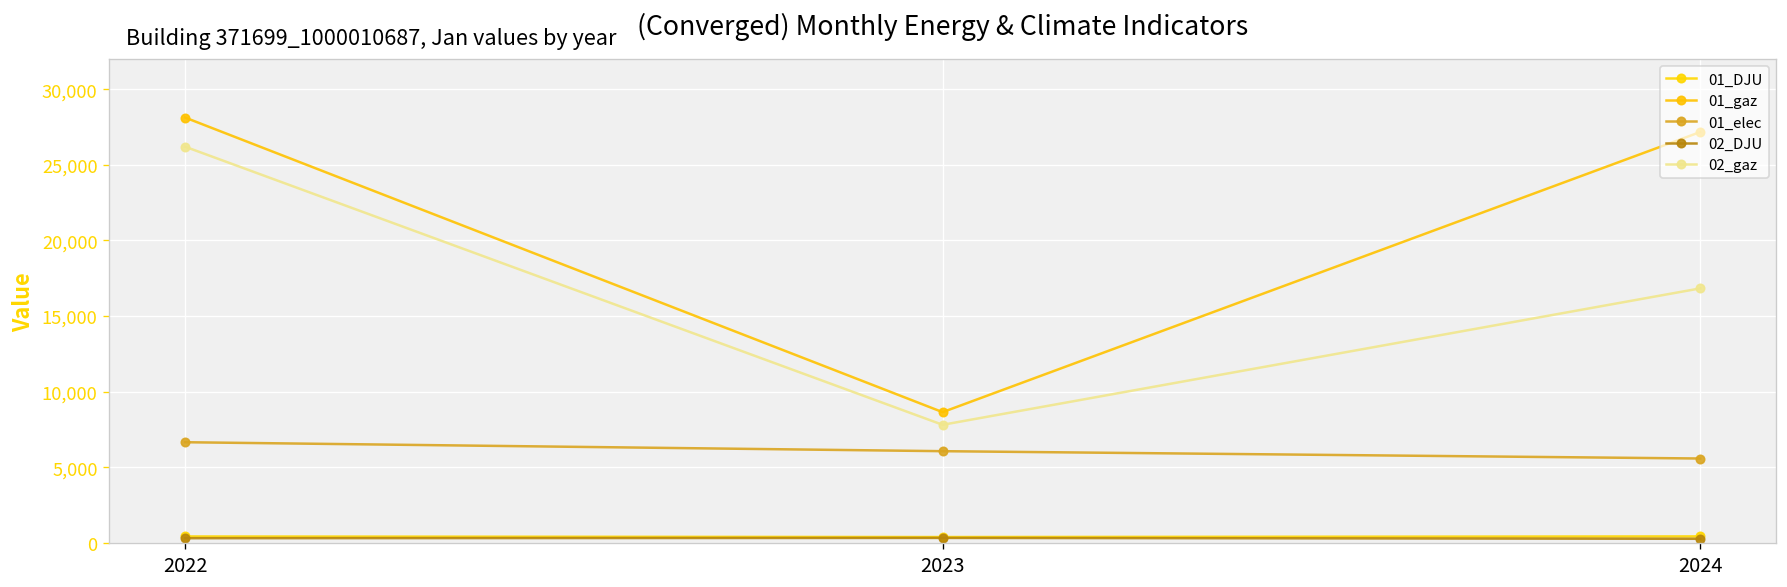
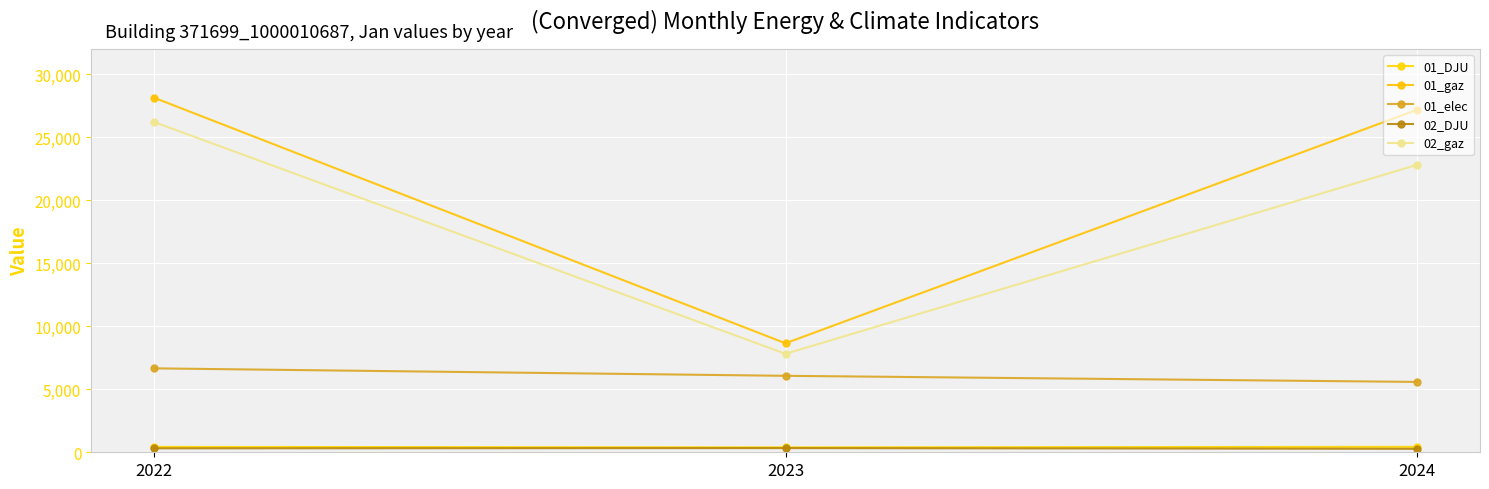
  {
    "02_gaz": {
      "2022": "26,200",
      "2023": "7,800",
-     "2024": "16,800"
+     "2024": "22,800"
    }
  }
